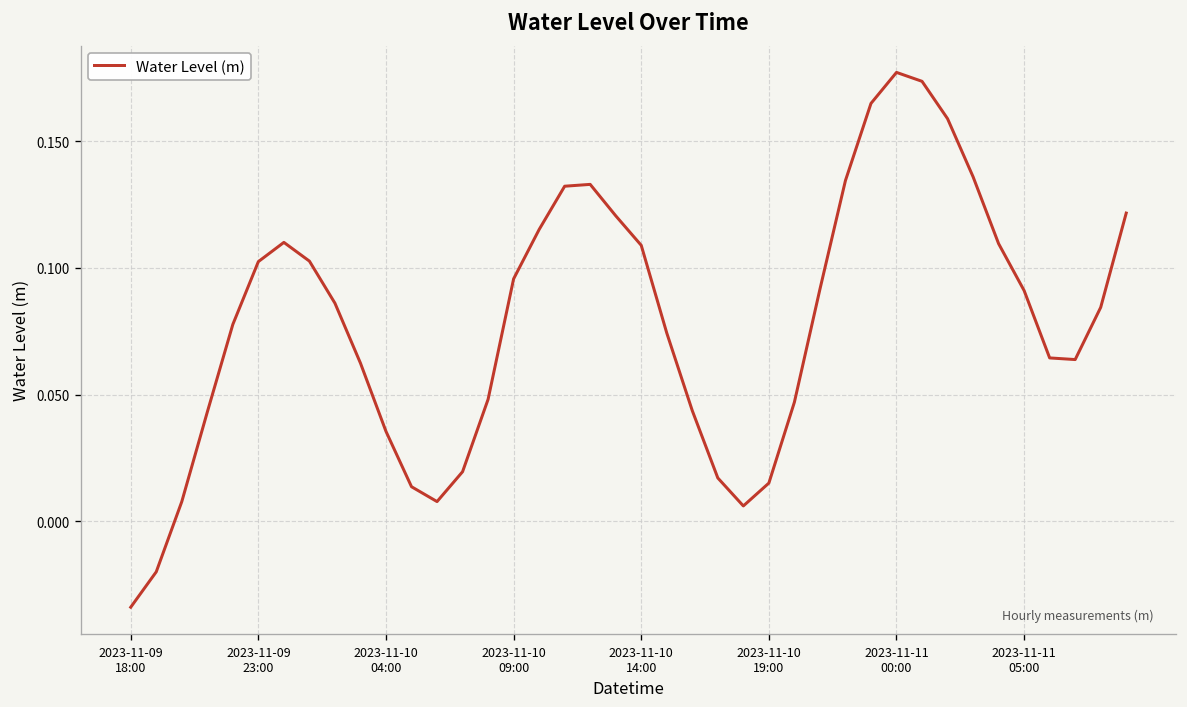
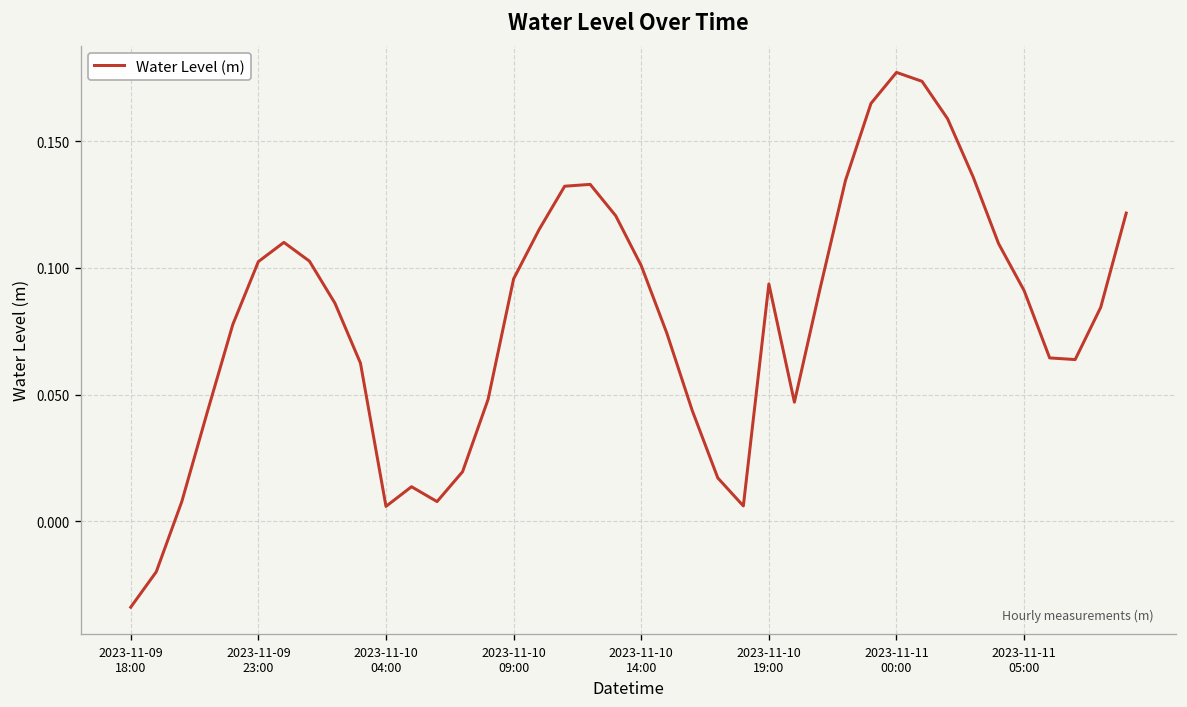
  {
    "2023-11-09 18:00": -0.034,
    "2023-11-09 23:00": 0.102,
-   "2023-11-10 04:00": 0.036,
+   "2023-11-10 04:00": 0.006,
    "2023-11-10 09:00": 0.096,
-   "2023-11-10 14:00": 0.109,
-   "2023-11-10 19:00": 0.015,
+   "2023-11-10 14:00": 0.101,
+   "2023-11-10 19:00": 0.094,
    "2023-11-11 00:00": 0.177,
    "2023-11-11 05:00": 0.091
  }
